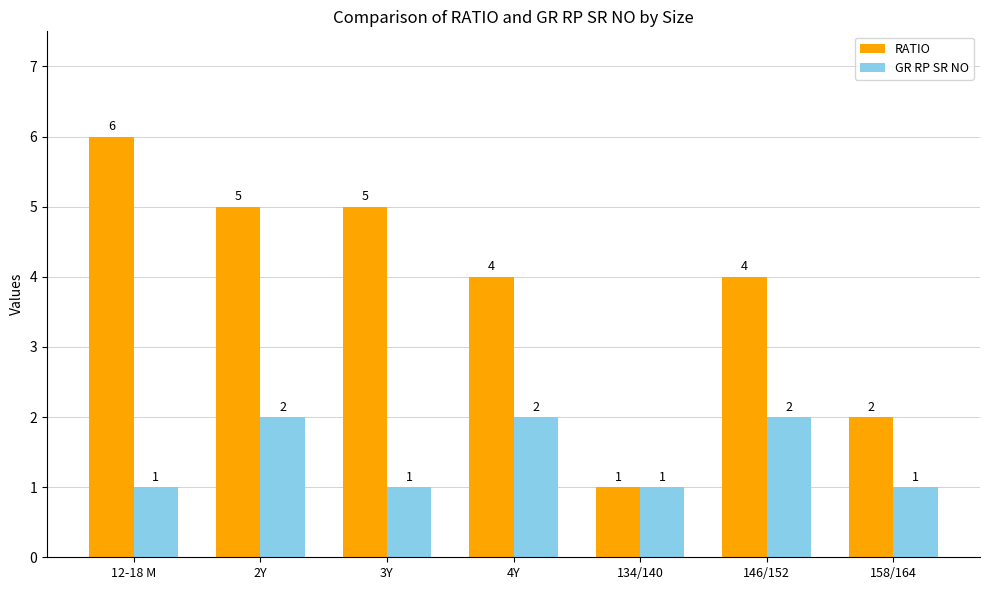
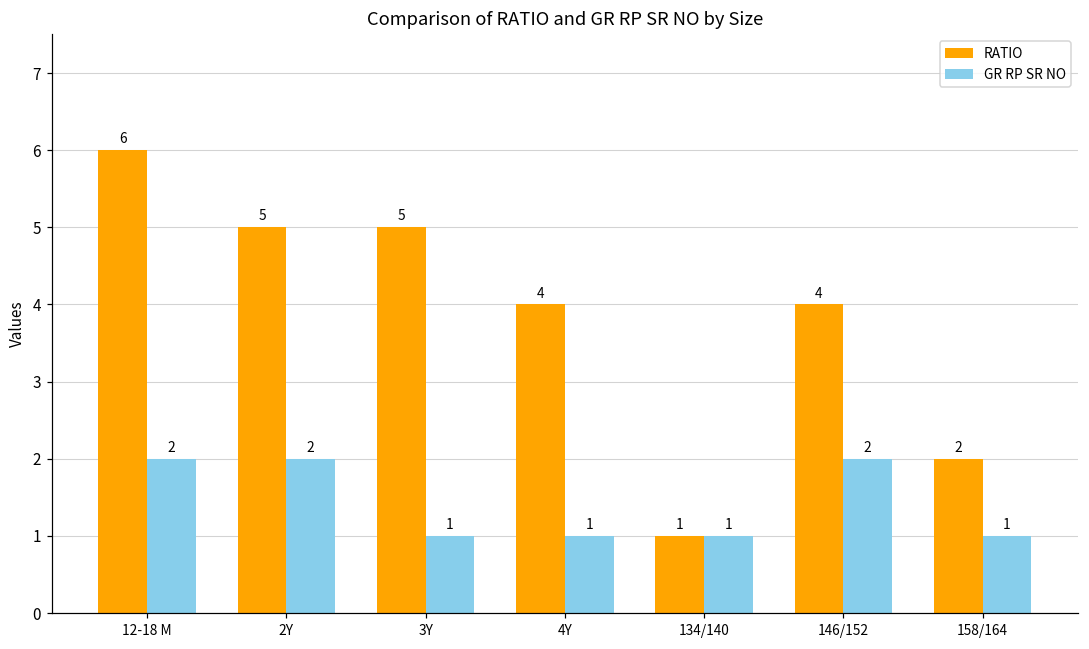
  {
    "RATIO": {
      "12-18 M": 6,
      "2Y": 5,
      "3Y": 5,
      "4Y": 4,
      "134/140": 1,
      "146/152": 4,
      "158/164": 2
    },
    "GR RP SR NO": {
-     "12-18 M": 1,
+     "12-18 M": 2,
      "2Y": 2,
      "3Y": 1,
-     "4Y": 2,
+     "4Y": 1,
      "134/140": 1,
      "146/152": 2,
      "158/164": 1
    }
  }
